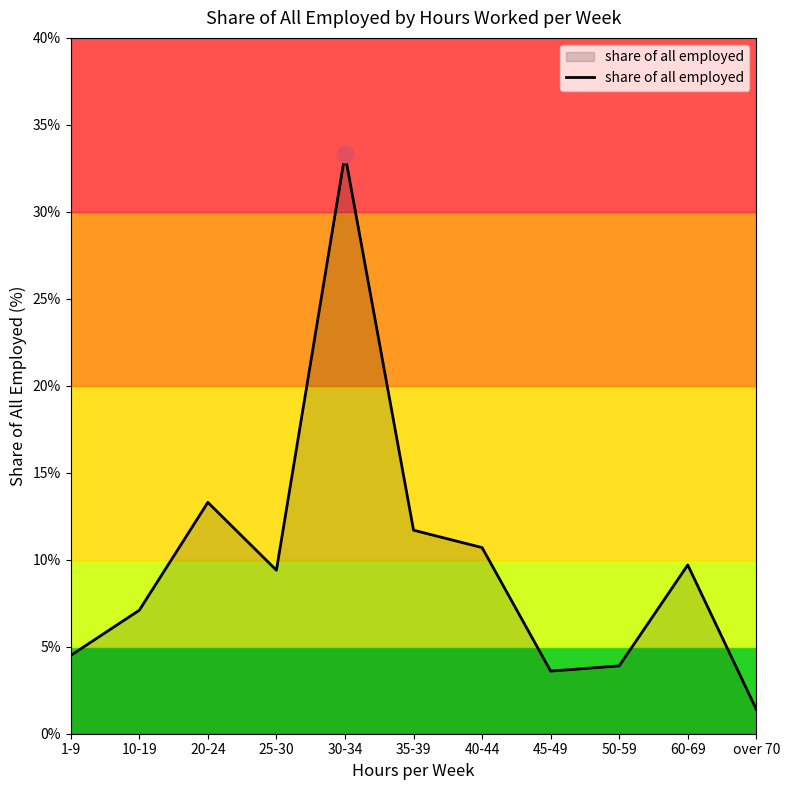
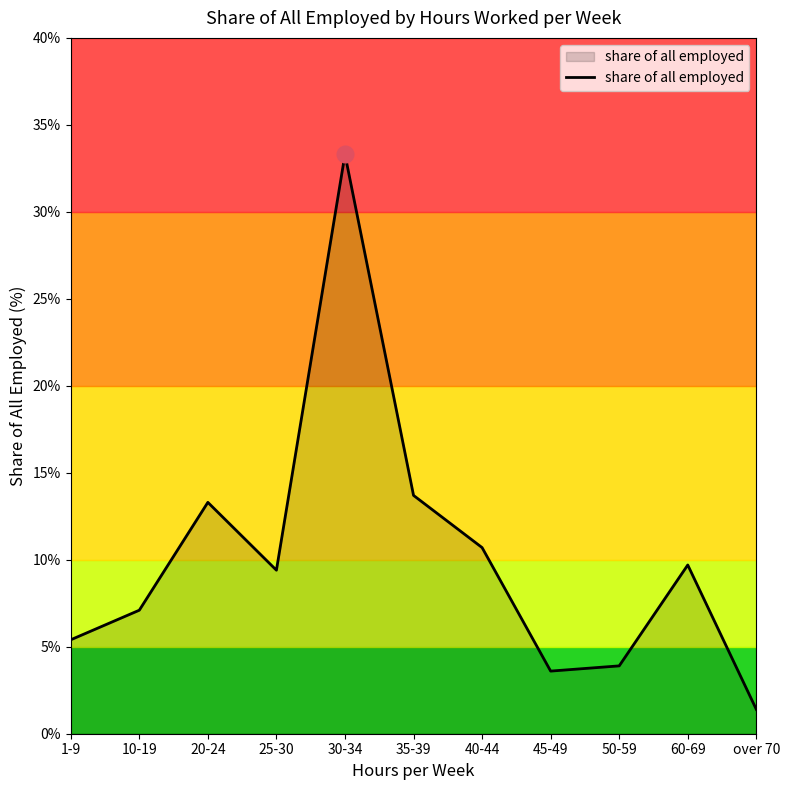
  {
    "share of all employed": {
-     "1-9": "4.5%",
+     "1-9": "5.4%",
      "10-19": "7.1%",
      "20-24": "13.3%",
      "25-30": "9.4%",
-     "35-39": "11.7%",
+     "35-39": "13.7%",
      "40-44": "10.7%",
      "45-49": "3.6%",
      "50-59": "3.9%",
      "60-69": "9.7%",
      "over 70": "1.4%"
    }
  }
